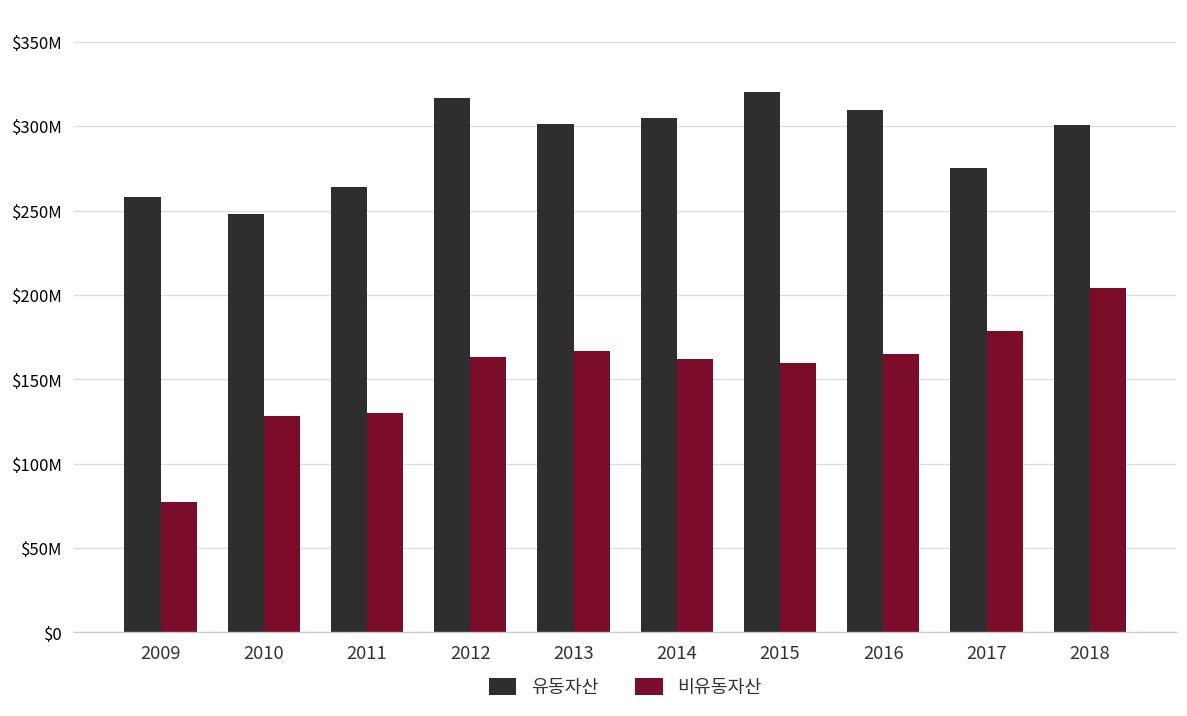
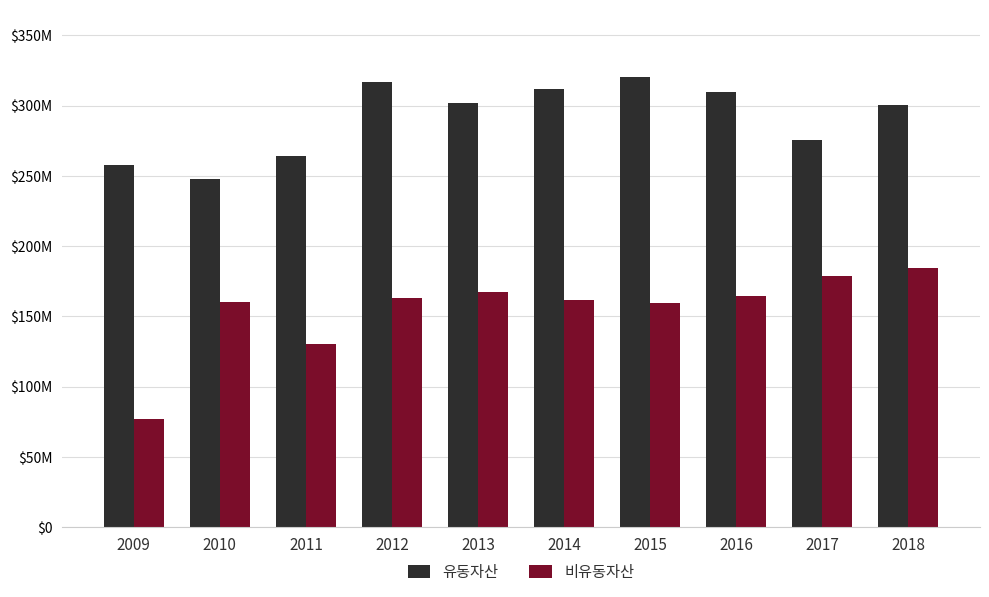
  {
    "유동자산": {
      "2009": "$258000000",
      "2010": "$248000000",
      "2011": "$264000000",
      "2012": "$317000000",
      "2013": "$302000000",
-     "2014": "$305000000",
+     "2014": "$311000000",
      "2015": "$320000000",
      "2016": "$310000000",
      "2017": "$275000000",
      "2018": "$301000000"
    },
    "비유동자산": {
      "2009": "$77000000",
-     "2010": "$128000000",
+     "2010": "$160000000",
      "2011": "$130000000",
      "2012": "$163000000",
      "2013": "$167000000",
      "2014": "$162000000",
      "2015": "$160000000",
      "2016": "$165000000",
      "2017": "$179000000",
-     "2018": "$204000000"
+     "2018": "$184000000"
    }
  }
